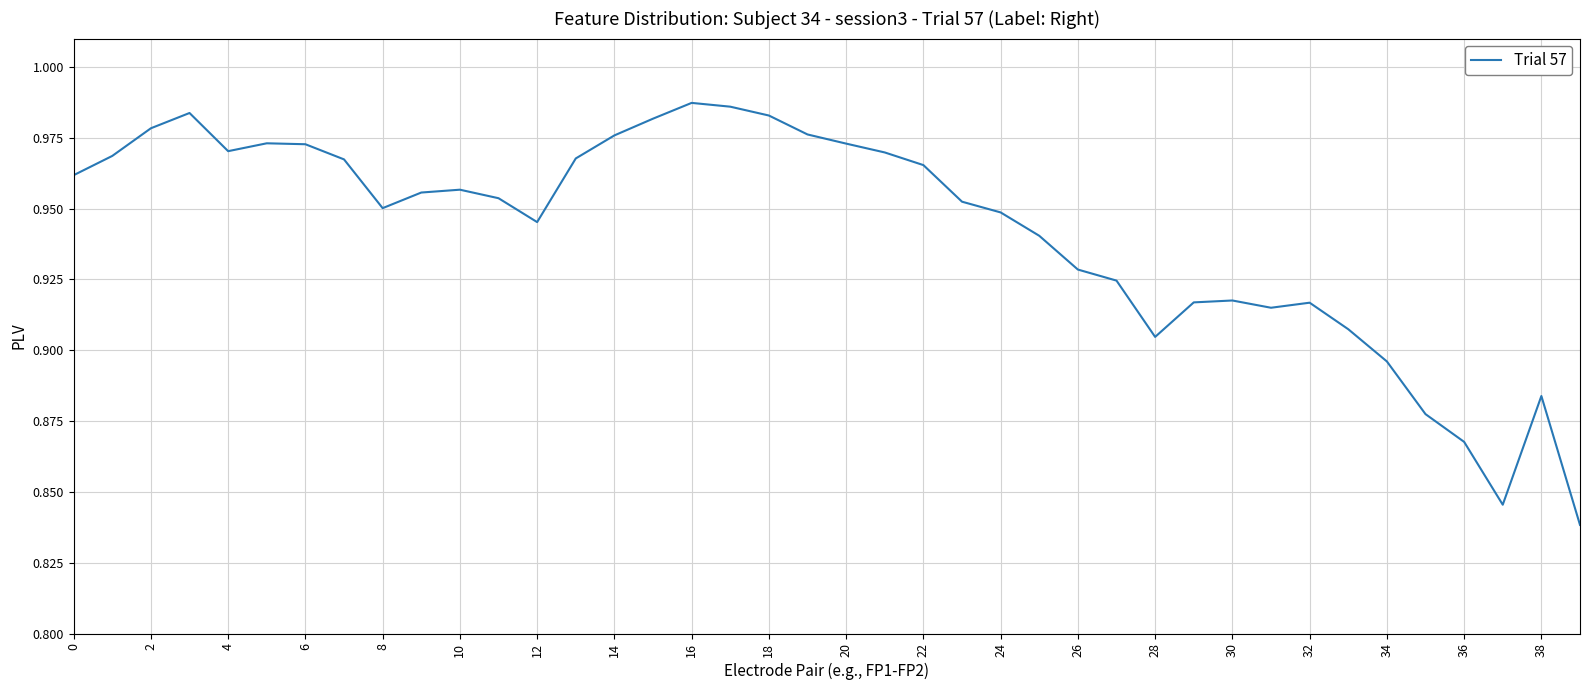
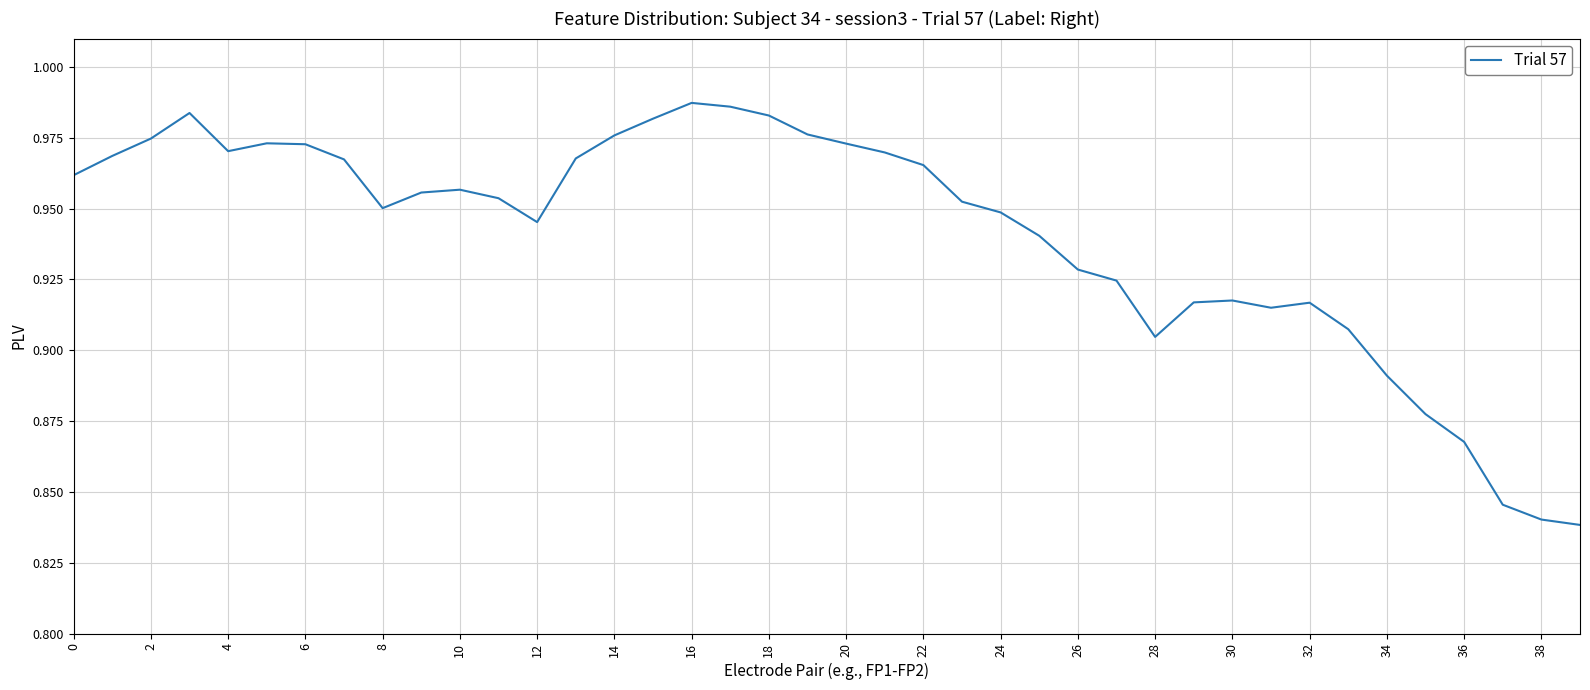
  {
    "0": 0.962,
-   "2": 0.978,
+   "2": 0.975,
    "4": 0.970,
    "6": 0.973,
    "8": 0.950,
    "10": 0.957,
    "12": 0.945,
    "14": 0.976,
    "16": 0.987,
    "18": 0.983,
    "20": 0.973,
    "22": 0.965,
    "24": 0.949,
    "26": 0.928,
    "28": 0.905,
    "30": 0.918,
    "32": 0.917,
-   "34": 0.896,
+   "34": 0.891,
    "36": 0.868,
-   "38": 0.884
+   "38": 0.840
  }
